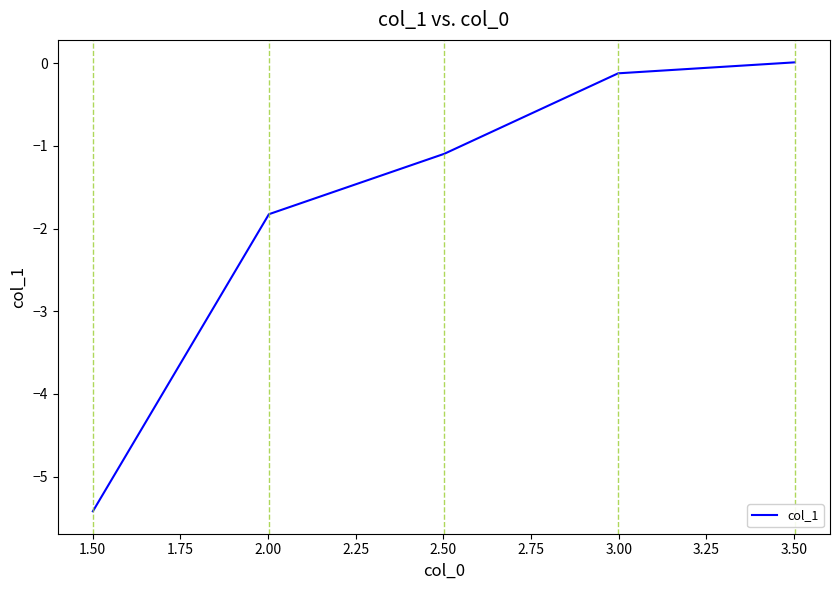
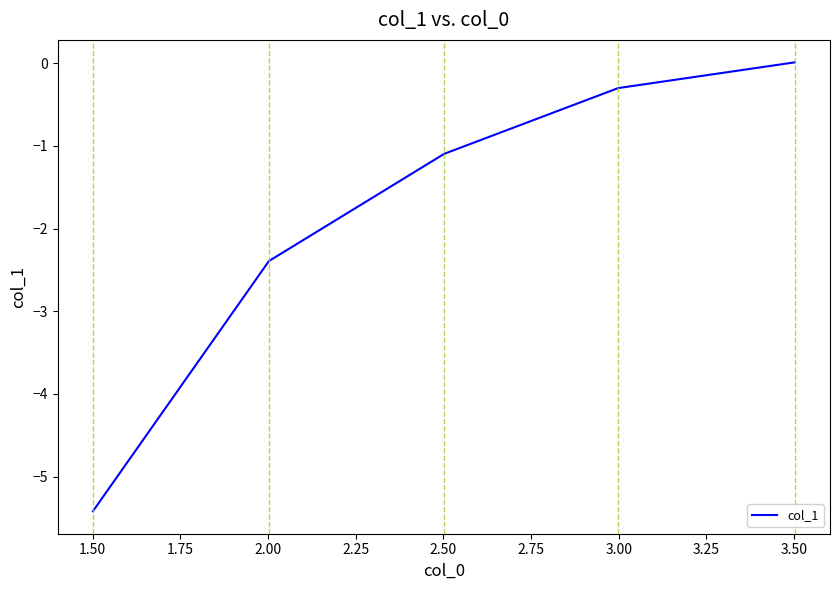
  {
    "1.50": -5.4,
-   "2.00": -1.8,
+   "2.00": -2.4,
    "2.50": -1.1,
-   "3.00": -0.1,
+   "3.00": -0.3,
    "3.50": 0.0
  }
